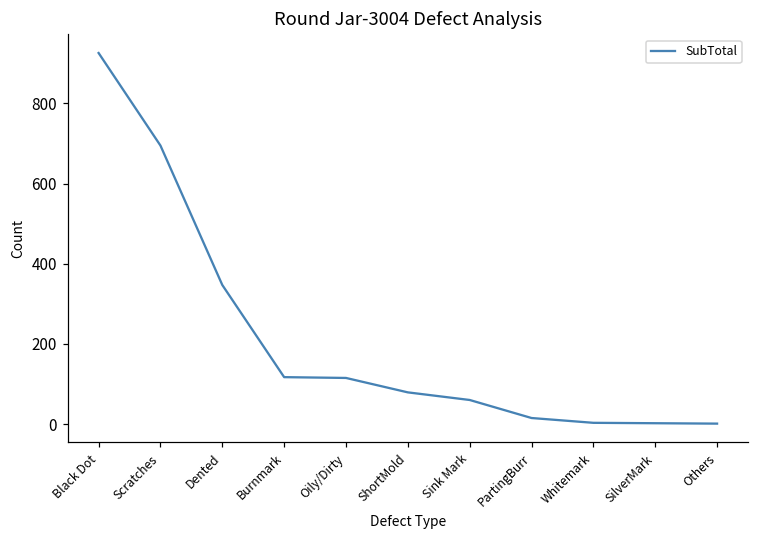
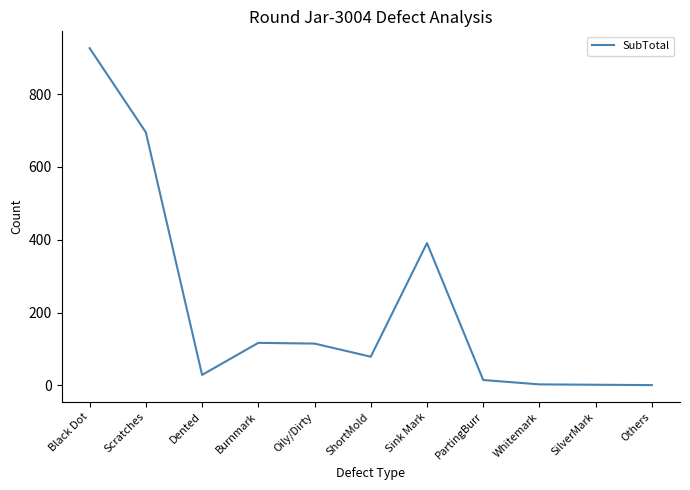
  {
    "Black Dot": 930,
    "Scratches": 700,
-   "Dented": 350,
+   "Dented": 30,
    "Burnmark": 120,
    "Oily/Dirty": 120,
    "ShortMold": 80,
-   "Sink Mark": 60,
+   "Sink Mark": 390,
    "PartingBurr": 20,
    "Whitemark": 0,
    "SilverMark": 0,
    "Others": 0
  }
